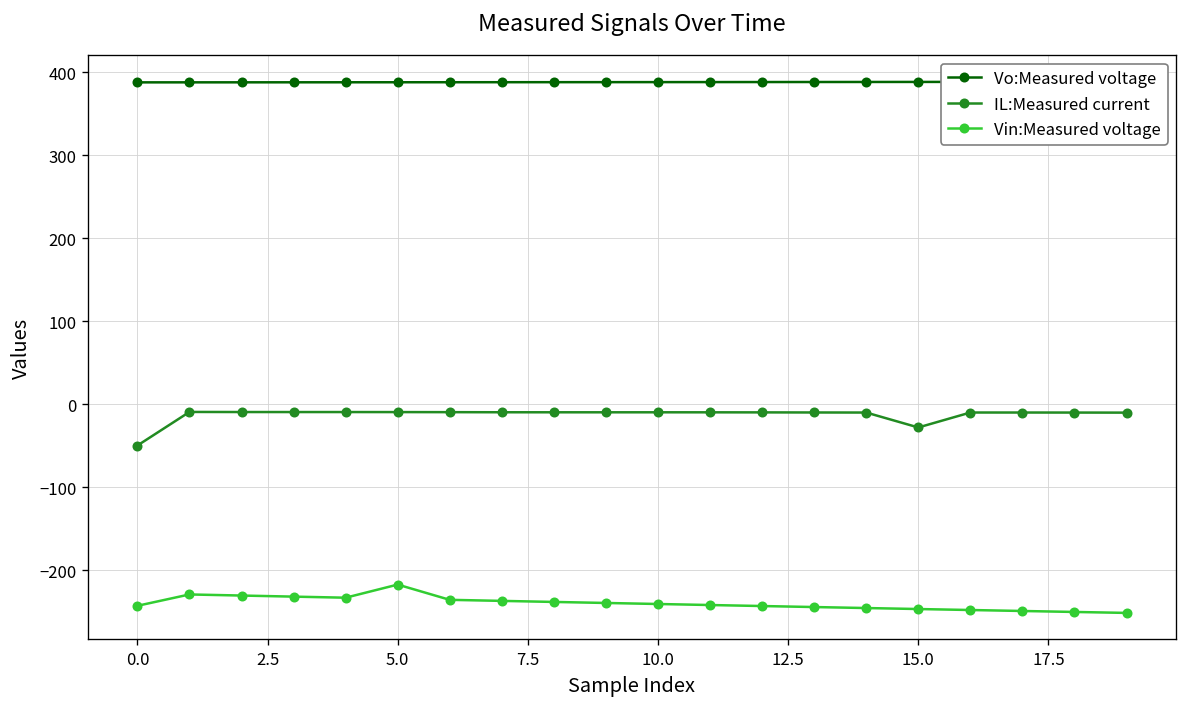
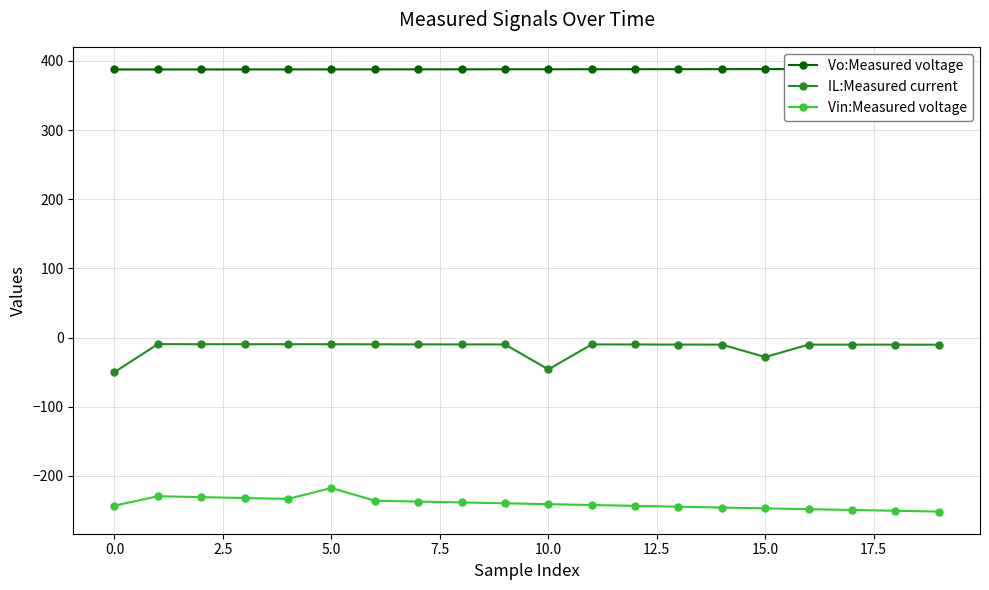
  {
    "Vo:Measured voltage": {
      "0.0": 390,
      "5.0": 390,
      "10.0": 390,
      "15.0": 390
    },
    "IL:Measured current": {
      "0.0": -50,
      "5.0": -10,
-     "10.0": -10,
+     "10.0": -50,
      "15.0": -30
    },
    "Vin:Measured voltage": {
      "0.0": -240,
      "5.0": -220,
      "10.0": -240,
      "15.0": -250
    }
  }
